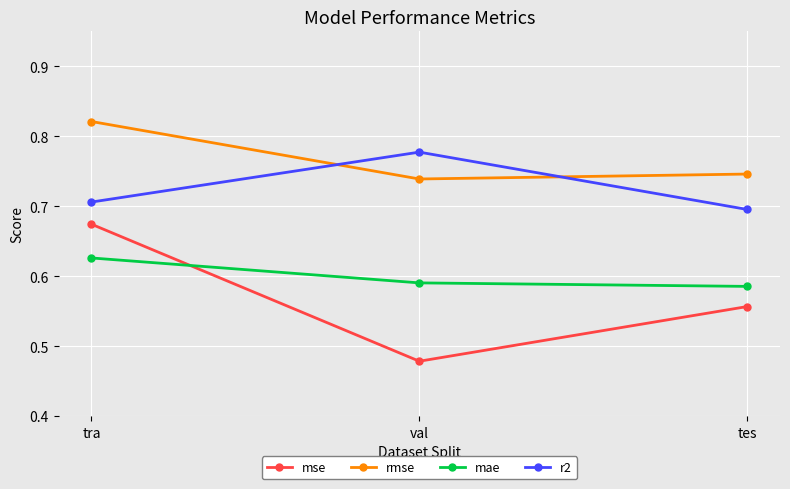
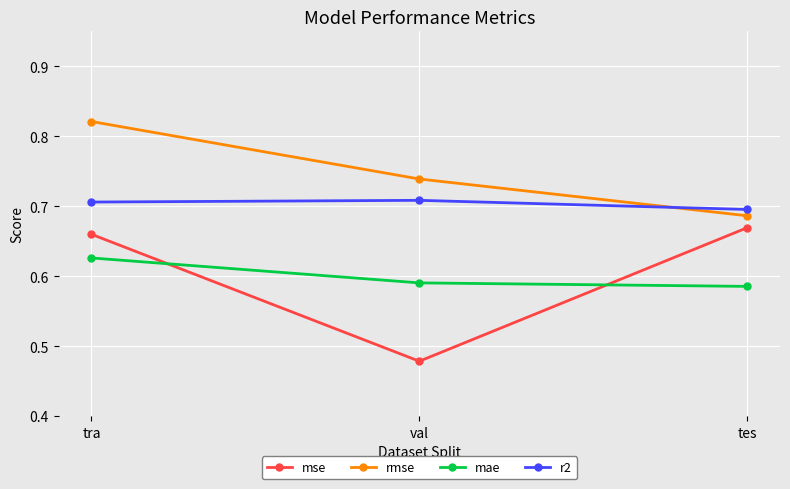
  {
    "mse": {
-     "tra": 0.67,
+     "tra": 0.66,
      "val": 0.48,
-     "tes": 0.56
+     "tes": 0.67
    },
    "rmse": {
      "tra": 0.82,
      "val": 0.74,
-     "tes": 0.75
+     "tes": 0.69
    },
    "mae": {
      "tra": 0.63,
      "val": 0.59,
      "tes": 0.59
    },
    "r2": {
      "tra": 0.71,
-     "val": 0.78,
+     "val": 0.71,
      "tes": 0.70
    }
  }
